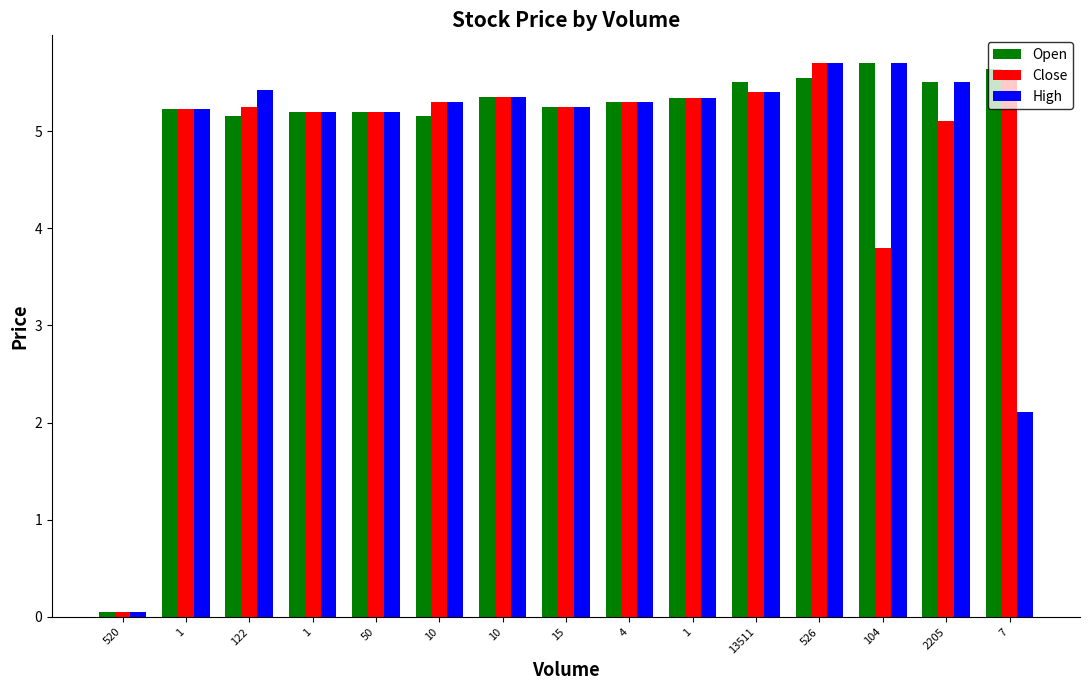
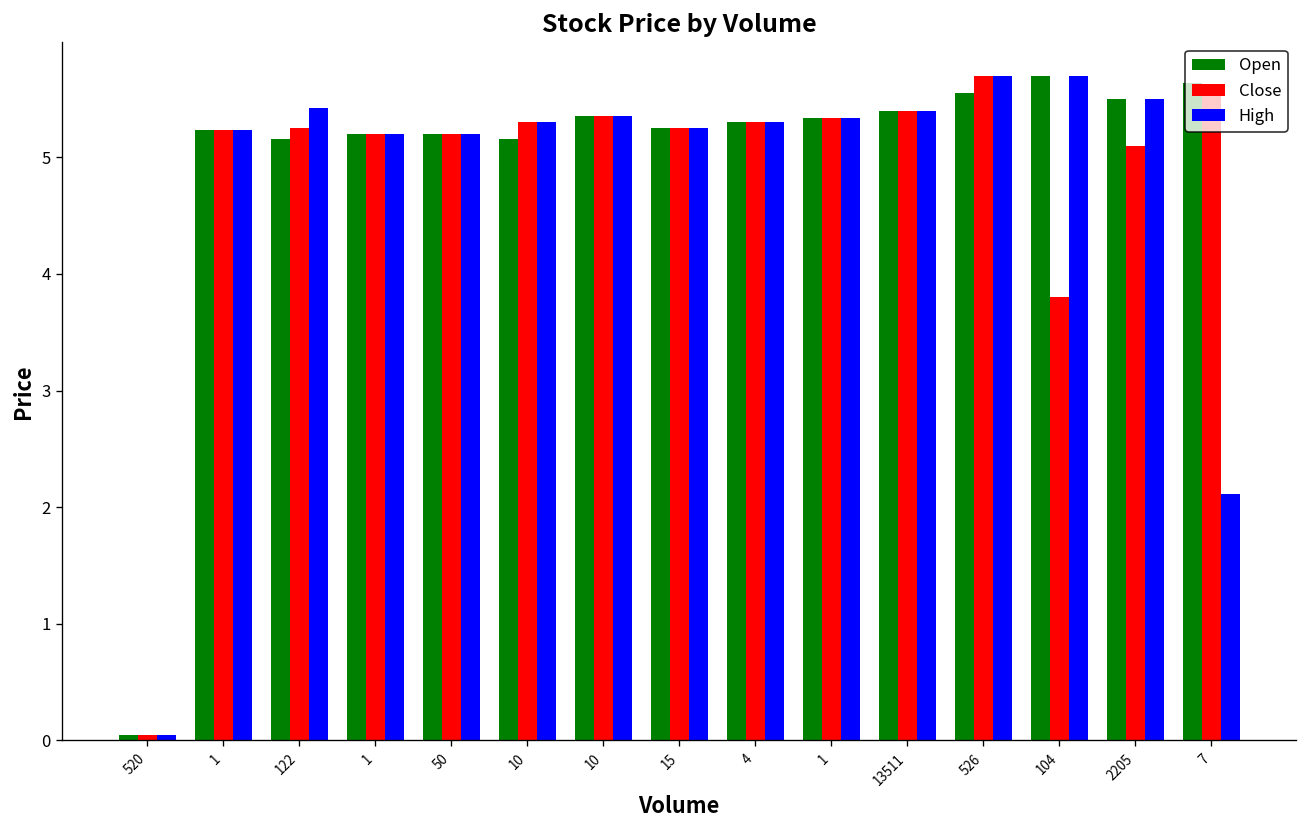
  {
    "Open": {
      "520": 0.1,
      "122": 5.2,
      "50": 5.2,
      "15": 5.3,
      "4": 5.3,
-     "13511": 5.5,
+     "13511": 5.4,
      "526": 5.6,
      "104": 5.7,
      "2205": 5.5
    },
    "Close": {
      "520": 0.1,
      "122": 5.3,
      "50": 5.2,
      "15": 5.3,
      "4": 5.3,
      "13511": 5.4,
      "526": 5.7,
      "104": 3.8,
      "2205": 5.1
    },
    "High": {
      "520": 0.1,
      "122": 5.4,
      "50": 5.2,
      "15": 5.3,
      "4": 5.3,
      "13511": 5.4,
      "526": 5.7,
      "104": 5.7,
      "2205": 5.5,
      "7": 2.1
    }
  }
